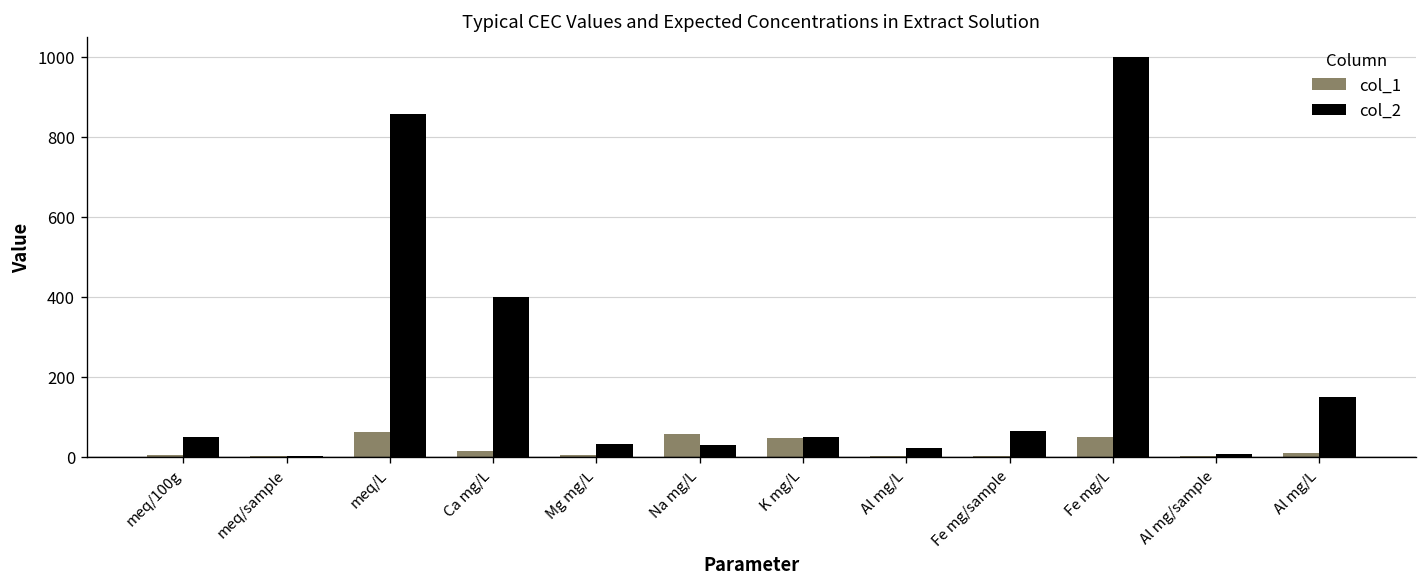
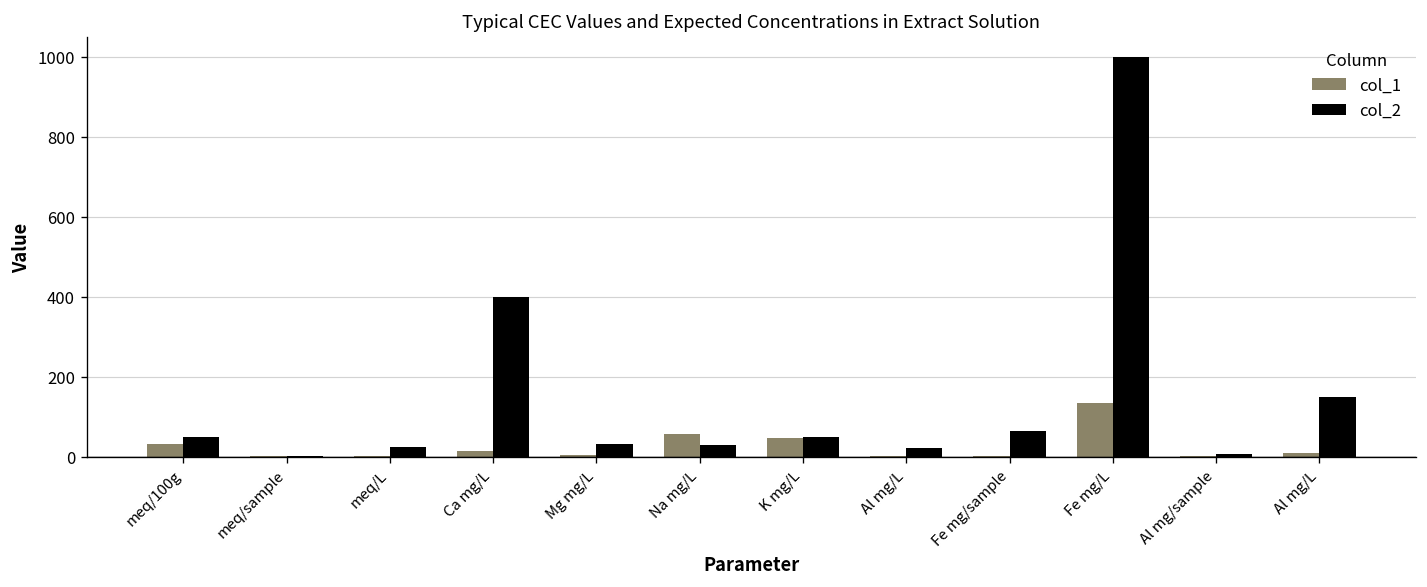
  {
    "col_1": {
-     "meq/100g": 10,
-     "meq/L": 60,
+     "meq/100g": 30,
+     "meq/L": 0,
      "Ca mg/L": 10,
      "Na mg/L": 60,
      "K mg/L": 50,
-     "Fe mg/L": 50
+     "Fe mg/L": 130
    },
    "col_2": {
      "meq/100g": 50,
-     "meq/L": 860,
+     "meq/L": 30,
      "Ca mg/L": 400,
      "Mg mg/L": 30,
      "Na mg/L": 30,
      "K mg/L": 50,
      "Fe mg/sample": 60,
      "Fe mg/L": 1000,
      "Al mg/sample": 10
    }
  }
